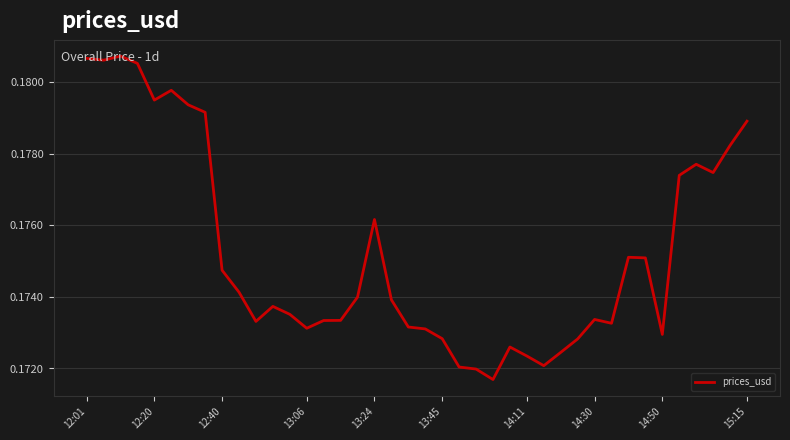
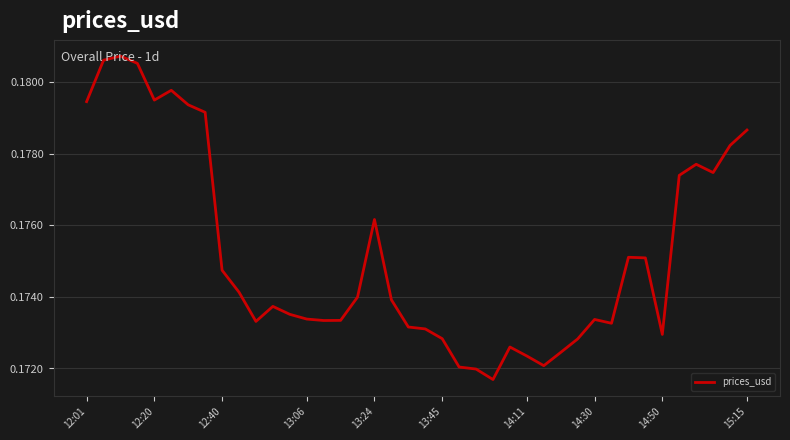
  {
-   "12:01": 0.1807,
+   "12:01": 0.1795,
    "12:20": 0.1795,
    "12:40": 0.1747,
-   "13:06": 0.1731,
+   "13:06": 0.1734,
    "13:24": 0.1762,
    "13:45": 0.1728,
    "14:11": 0.1723,
    "14:30": 0.1734,
    "14:50": 0.1729,
-   "15:15": 0.1789
+   "15:15": 0.1787
  }
